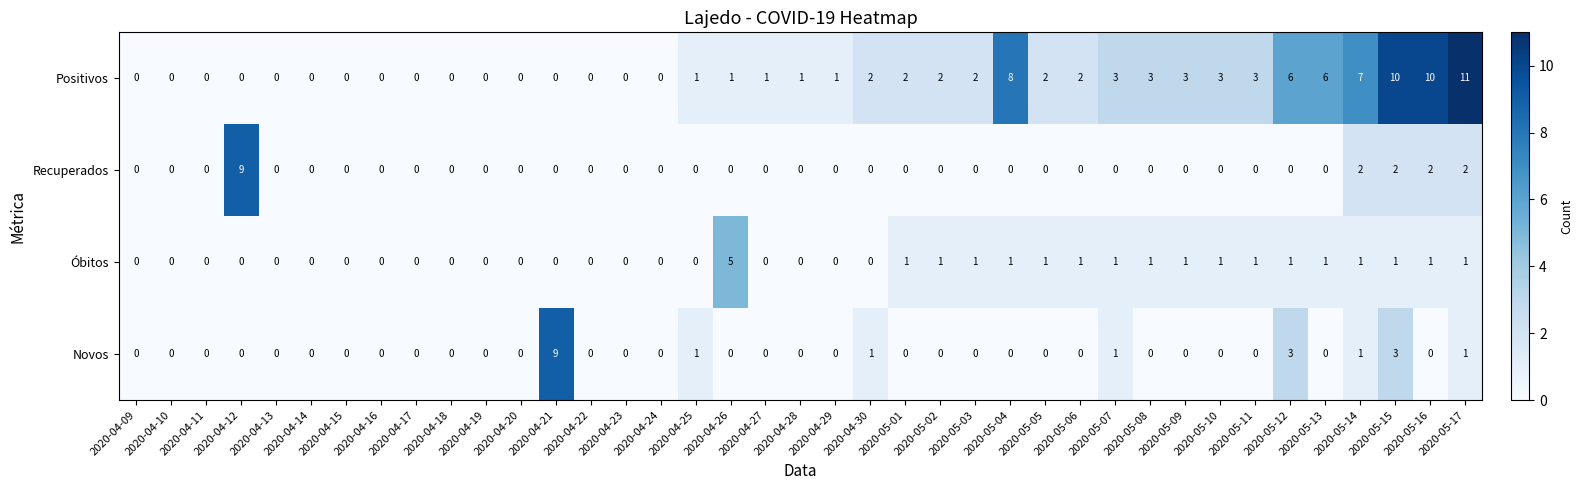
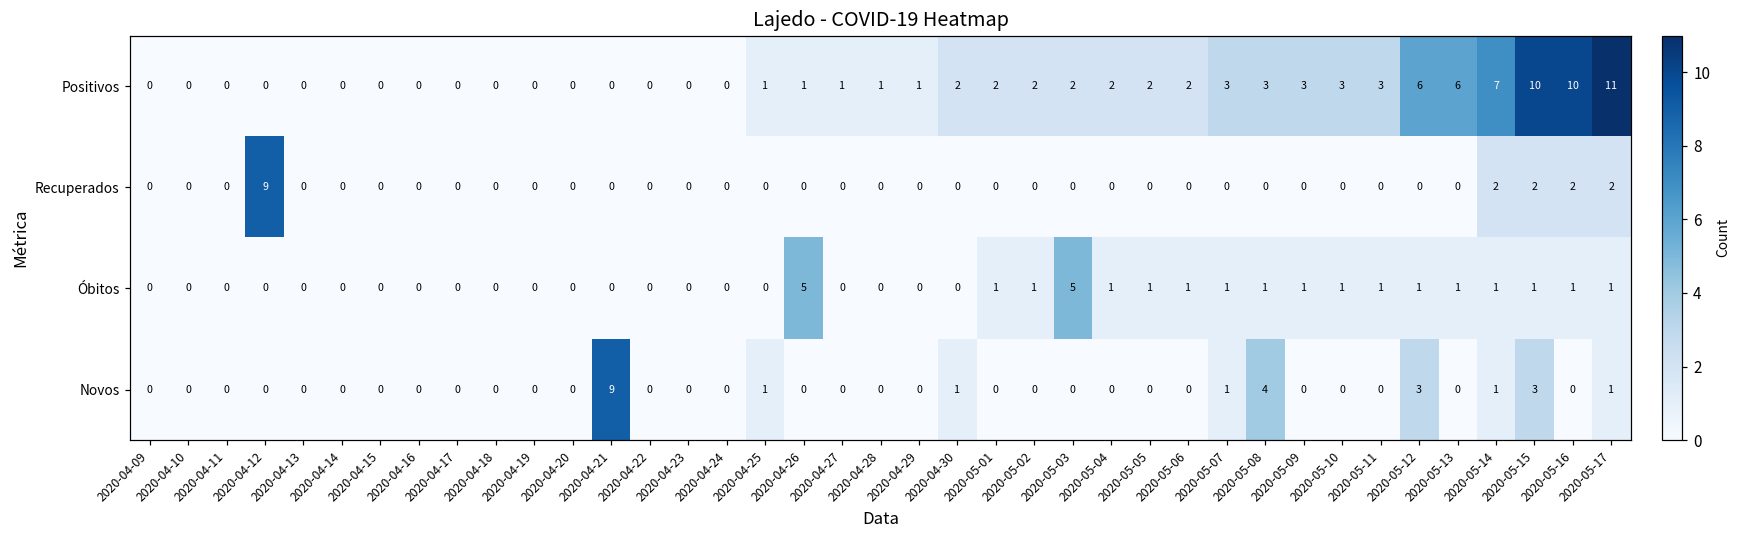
  {
    "Positivos": {
      "2020-04-09": 0,
      "2020-04-10": 0,
      "2020-04-11": 0,
      "2020-04-12": 0,
      "2020-04-13": 0,
      "2020-04-14": 0,
      "2020-04-15": 0,
      "2020-04-16": 0,
      "2020-04-17": 0,
      "2020-04-18": 0,
      "2020-04-19": 0,
      "2020-04-20": 0,
      "2020-04-21": 0,
      "2020-04-22": 0,
      "2020-04-23": 0,
      "2020-04-24": 0,
      "2020-04-25": 1,
      "2020-04-26": 1,
      "2020-04-27": 1,
      "2020-04-28": 1,
      "2020-04-29": 1,
      "2020-04-30": 2,
      "2020-05-01": 2,
      "2020-05-02": 2,
      "2020-05-03": 2,
-     "2020-05-04": 8,
+     "2020-05-04": 2,
      "2020-05-05": 2,
      "2020-05-06": 2,
      "2020-05-07": 3,
      "2020-05-08": 3,
      "2020-05-09": 3,
      "2020-05-10": 3,
      "2020-05-11": 3,
      "2020-05-12": 6,
      "2020-05-13": 6,
      "2020-05-14": 7,
      "2020-05-15": 10,
      "2020-05-16": 10,
      "2020-05-17": 11
    },
    "Recuperados": {
      "2020-04-09": 0,
      "2020-04-10": 0,
      "2020-04-11": 0,
      "2020-04-12": 9,
      "2020-04-13": 0,
      "2020-04-14": 0,
      "2020-04-15": 0,
      "2020-04-16": 0,
      "2020-04-17": 0,
      "2020-04-18": 0,
      "2020-04-19": 0,
      "2020-04-20": 0,
      "2020-04-21": 0,
      "2020-04-22": 0,
      "2020-04-23": 0,
      "2020-04-24": 0,
      "2020-04-25": 0,
      "2020-04-26": 0,
      "2020-04-27": 0,
      "2020-04-28": 0,
      "2020-04-29": 0,
      "2020-04-30": 0,
      "2020-05-01": 0,
      "2020-05-02": 0,
      "2020-05-03": 0,
      "2020-05-04": 0,
      "2020-05-05": 0,
      "2020-05-06": 0,
      "2020-05-07": 0,
      "2020-05-08": 0,
      "2020-05-09": 0,
      "2020-05-10": 0,
      "2020-05-11": 0,
      "2020-05-12": 0,
      "2020-05-13": 0,
      "2020-05-14": 2,
      "2020-05-15": 2,
      "2020-05-16": 2,
      "2020-05-17": 2
    },
    "Óbitos": {
      "2020-04-09": 0,
      "2020-04-10": 0,
      "2020-04-11": 0,
      "2020-04-12": 0,
      "2020-04-13": 0,
      "2020-04-14": 0,
      "2020-04-15": 0,
      "2020-04-16": 0,
      "2020-04-17": 0,
      "2020-04-18": 0,
      "2020-04-19": 0,
      "2020-04-20": 0,
      "2020-04-21": 0,
      "2020-04-22": 0,
      "2020-04-23": 0,
      "2020-04-24": 0,
      "2020-04-25": 0,
      "2020-04-26": 5,
      "2020-04-27": 0,
      "2020-04-28": 0,
      "2020-04-29": 0,
      "2020-04-30": 0,
      "2020-05-01": 1,
      "2020-05-02": 1,
-     "2020-05-03": 1,
+     "2020-05-03": 5,
      "2020-05-04": 1,
      "2020-05-05": 1,
      "2020-05-06": 1,
      "2020-05-07": 1,
      "2020-05-08": 1,
      "2020-05-09": 1,
      "2020-05-10": 1,
      "2020-05-11": 1,
      "2020-05-12": 1,
      "2020-05-13": 1,
      "2020-05-14": 1,
      "2020-05-15": 1,
      "2020-05-16": 1,
      "2020-05-17": 1
    },
    "Novos": {
      "2020-04-09": 0,
      "2020-04-10": 0,
      "2020-04-11": 0,
      "2020-04-12": 0,
      "2020-04-13": 0,
      "2020-04-14": 0,
      "2020-04-15": 0,
      "2020-04-16": 0,
      "2020-04-17": 0,
      "2020-04-18": 0,
      "2020-04-19": 0,
      "2020-04-20": 0,
      "2020-04-21": 9,
      "2020-04-22": 0,
      "2020-04-23": 0,
      "2020-04-24": 0,
      "2020-04-25": 1,
      "2020-04-26": 0,
      "2020-04-27": 0,
      "2020-04-28": 0,
      "2020-04-29": 0,
      "2020-04-30": 1,
      "2020-05-01": 0,
      "2020-05-02": 0,
      "2020-05-03": 0,
      "2020-05-04": 0,
      "2020-05-05": 0,
      "2020-05-06": 0,
      "2020-05-07": 1,
-     "2020-05-08": 0,
+     "2020-05-08": 4,
      "2020-05-09": 0,
      "2020-05-10": 0,
      "2020-05-11": 0,
      "2020-05-12": 3,
      "2020-05-13": 0,
      "2020-05-14": 1,
      "2020-05-15": 3,
      "2020-05-16": 0,
      "2020-05-17": 1
    }
  }
